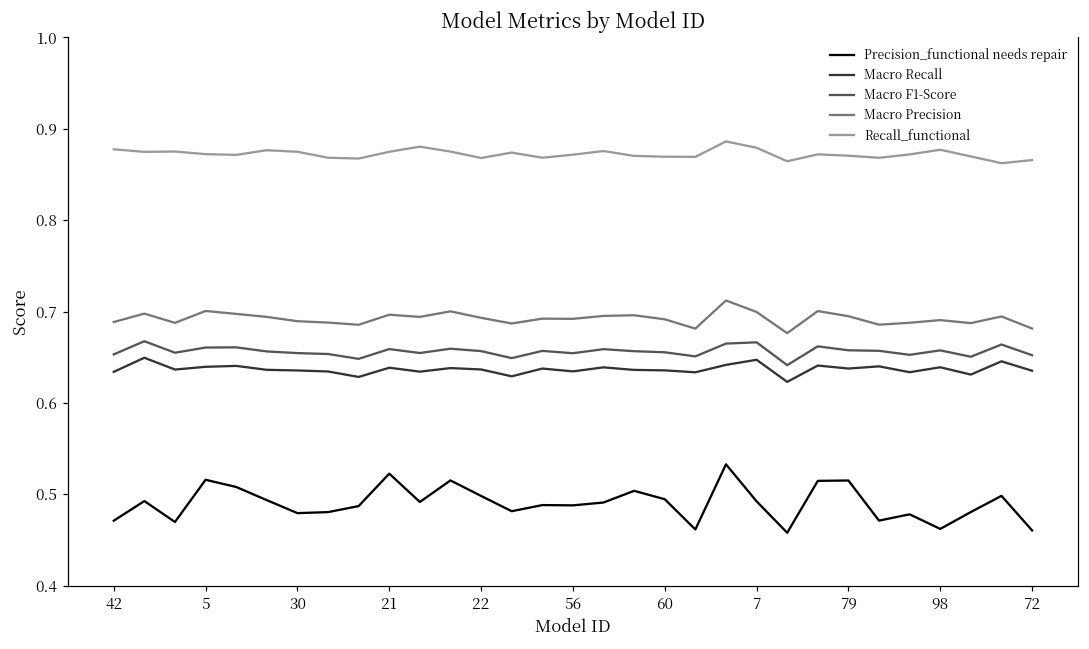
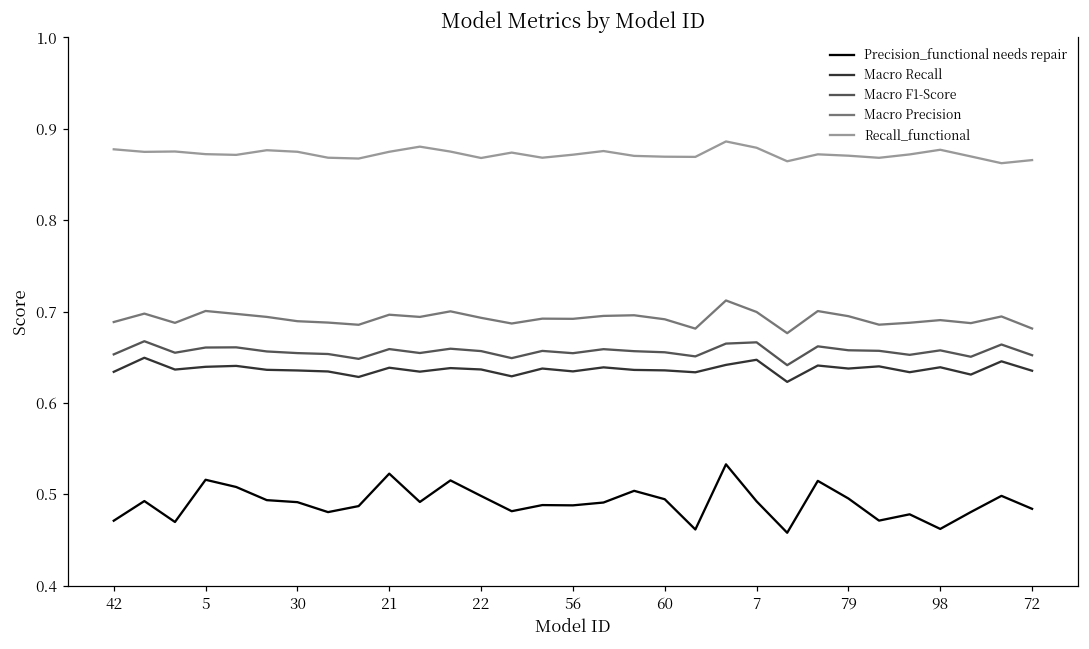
  {
    "Precision_functional needs repair": {
      "42": 0.47,
-     "30": 0.48,
+     "30": 0.49,
      "21": 0.52,
      "56": 0.49,
      "60": 0.49,
-     "79": 0.52,
+     "79": 0.50,
      "98": 0.46,
-     "72": 0.46
+     "72": 0.48
    }
  }
